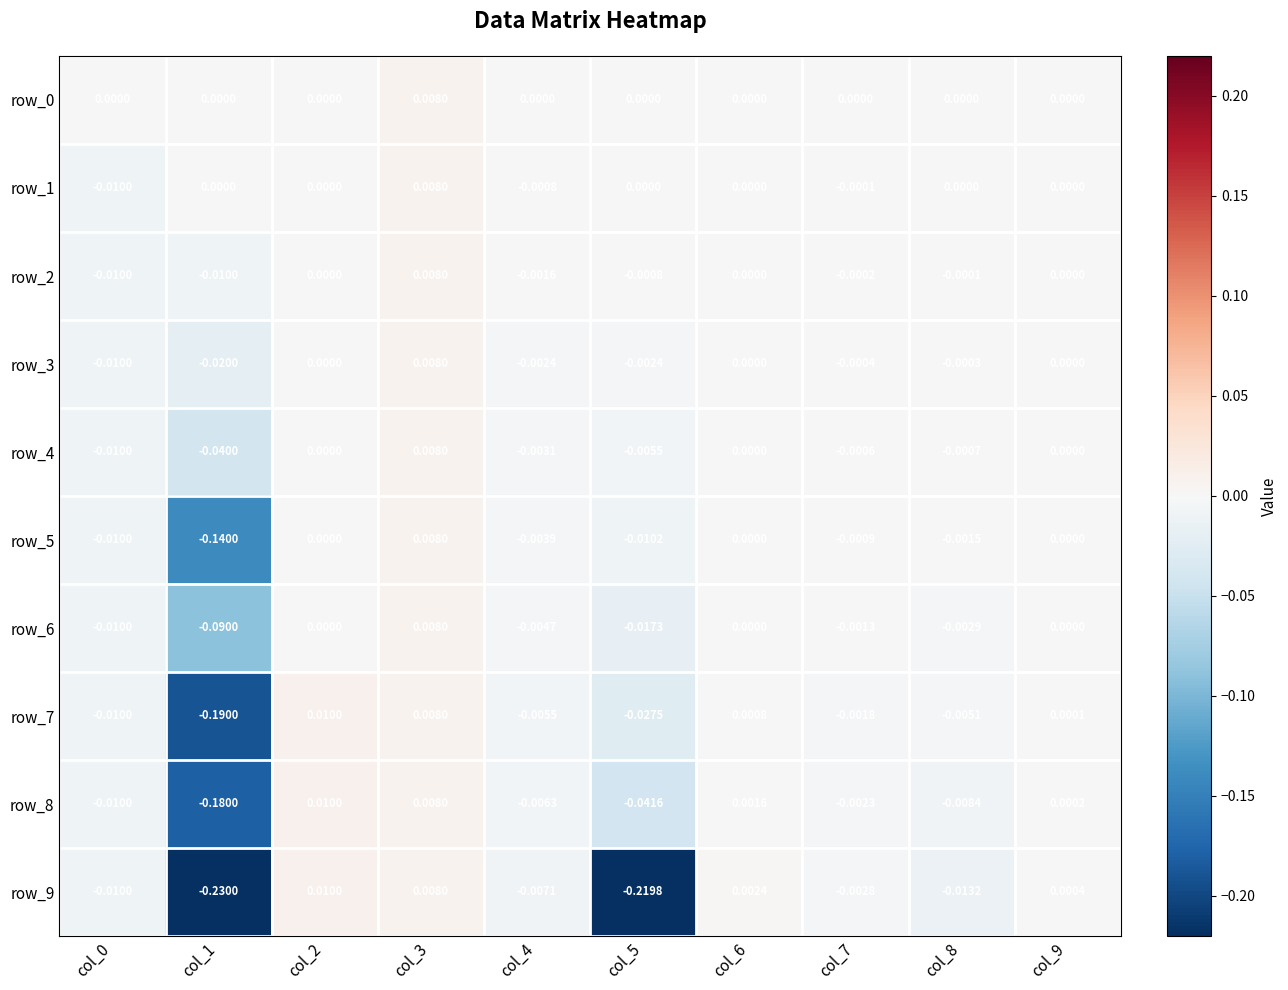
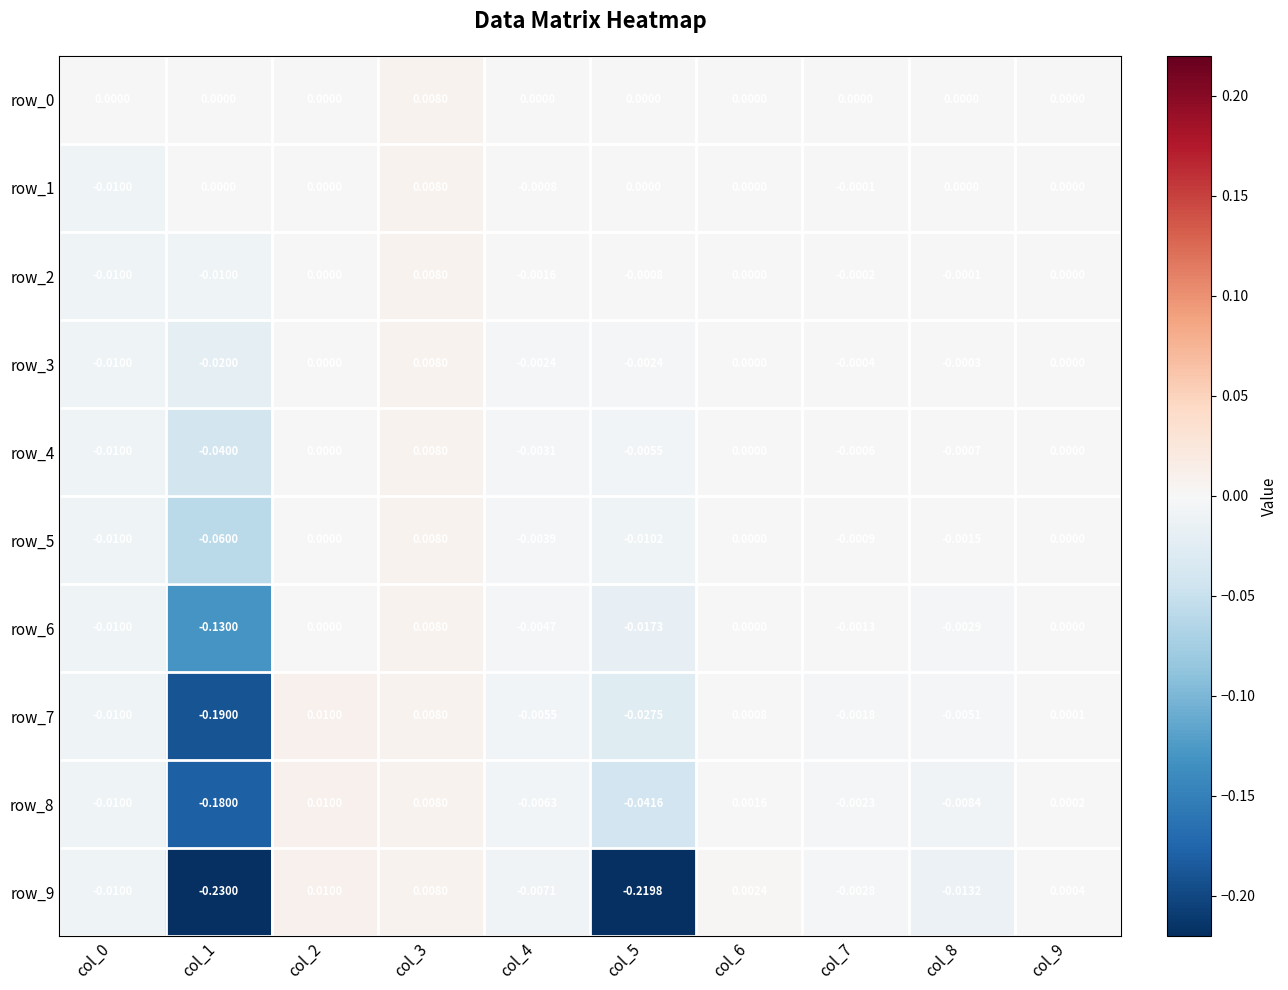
  {
    "row_5": {
-     "col_1": -0.1400
+     "col_1": -0.0600
    },
    "row_6": {
-     "col_1": -0.0900
+     "col_1": -0.1300
    },
    "row_7": {
      "col_1": -0.1900
    },
    "row_8": {
      "col_1": -0.1800
    },
    "row_9": {
      "col_1": -0.2300,
      "col_5": -0.2198
    }
  }
